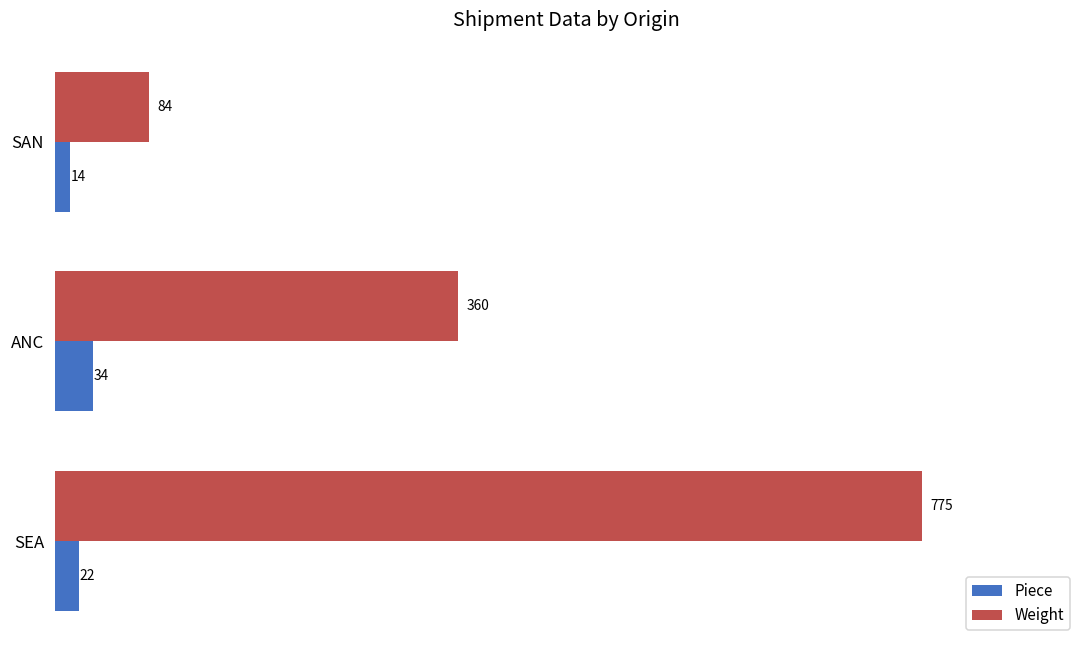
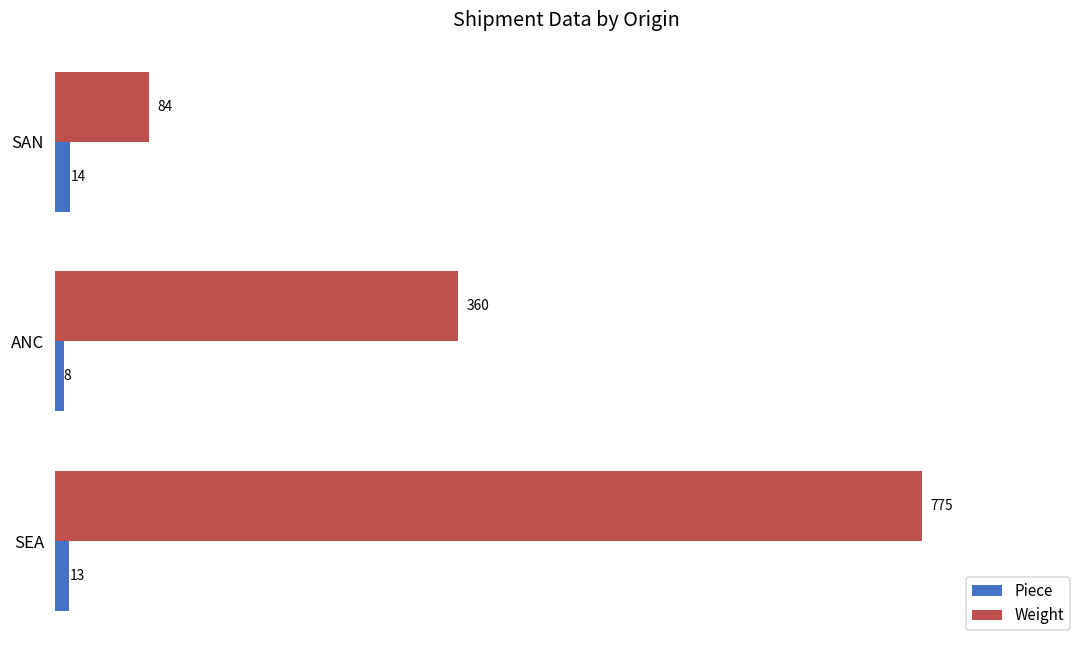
  {
    "Piece": {
      "SAN": 14,
-     "ANC": 34,
-     "SEA": 22
+     "ANC": 8,
+     "SEA": 13
    },
    "Weight": {
      "SAN": 84,
      "ANC": 360,
      "SEA": 775
    }
  }
